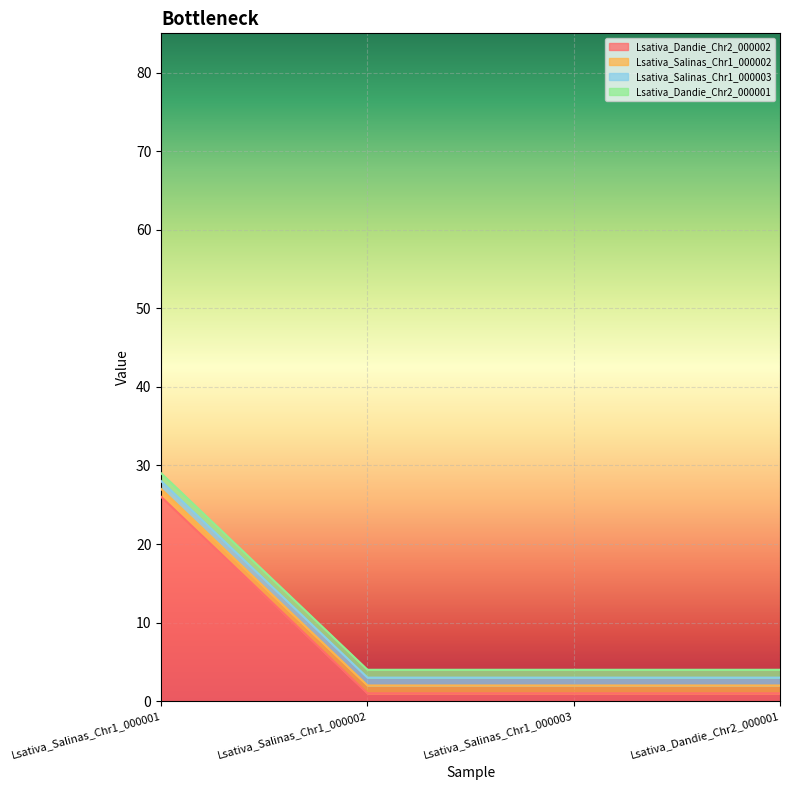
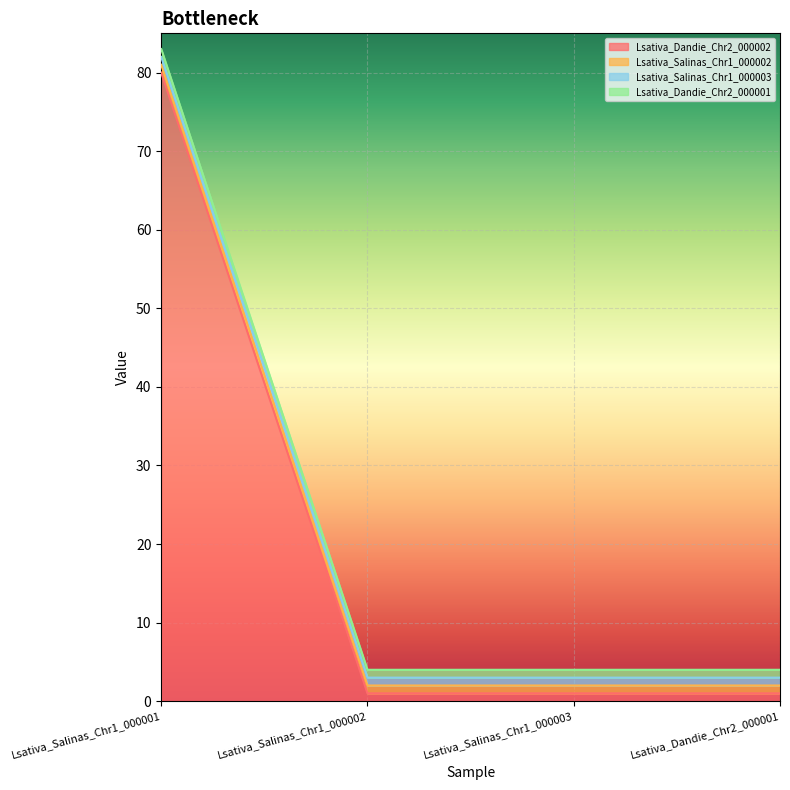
  {
    "Lsativa_Dandie_Chr2_000002": {
-     "Lsativa_Salinas_Chr1_000001": 26,
+     "Lsativa_Salinas_Chr1_000001": 80,
      "Lsativa_Salinas_Chr1_000002": 1,
      "Lsativa_Salinas_Chr1_000003": 1,
      "Lsativa_Dandie_Chr2_000001": 1
    },
    "Lsativa_Salinas_Chr1_000002": {
      "Lsativa_Salinas_Chr1_000001": 1,
      "Lsativa_Salinas_Chr1_000002": 1,
      "Lsativa_Salinas_Chr1_000003": 1,
      "Lsativa_Dandie_Chr2_000001": 1
    },
    "Lsativa_Salinas_Chr1_000003": {
      "Lsativa_Salinas_Chr1_000001": 1,
      "Lsativa_Salinas_Chr1_000002": 1,
      "Lsativa_Salinas_Chr1_000003": 1,
      "Lsativa_Dandie_Chr2_000001": 1
    },
    "Lsativa_Dandie_Chr2_000001": {
      "Lsativa_Salinas_Chr1_000001": 1,
      "Lsativa_Salinas_Chr1_000002": 1,
      "Lsativa_Salinas_Chr1_000003": 1,
      "Lsativa_Dandie_Chr2_000001": 1
    }
  }
